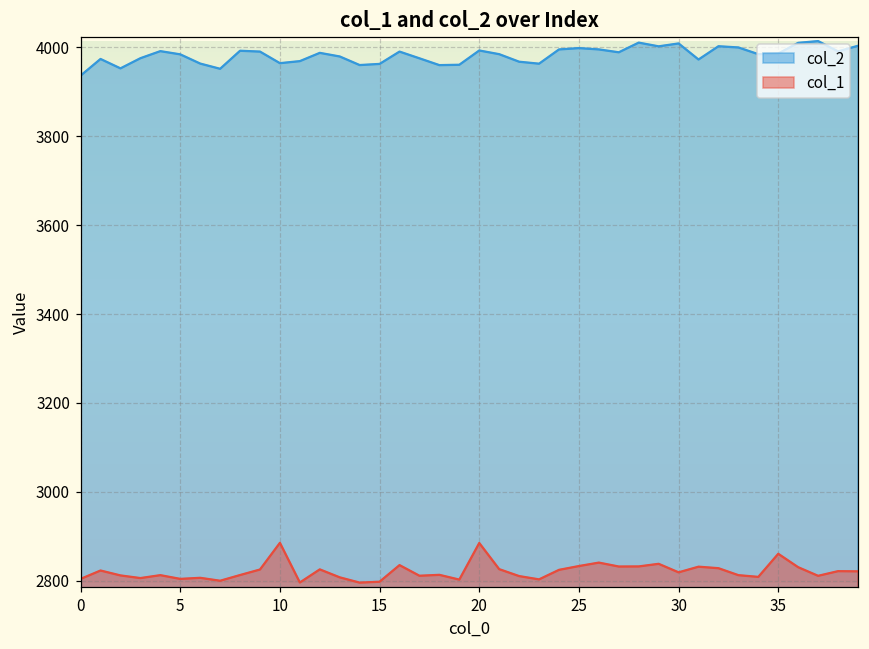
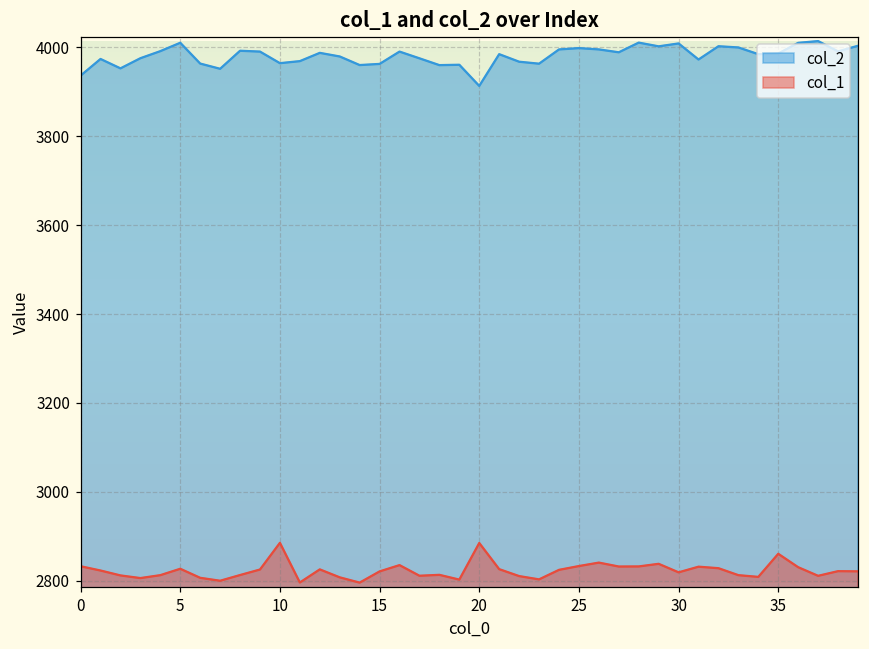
  {
    "col_2": {
      "0": 3940,
-     "5": 3980,
+     "5": 4010,
      "10": 3960,
      "15": 3960,
-     "20": 3990,
+     "20": 3910,
      "25": 4000,
      "30": 4010
    },
    "col_1": {
-     "0": 2800,
-     "5": 2800,
+     "0": 2830,
+     "5": 2830,
      "10": 2890,
-     "15": 2800,
+     "15": 2820,
      "20": 2880,
      "25": 2830,
      "30": 2820,
      "35": 2860
    }
  }
